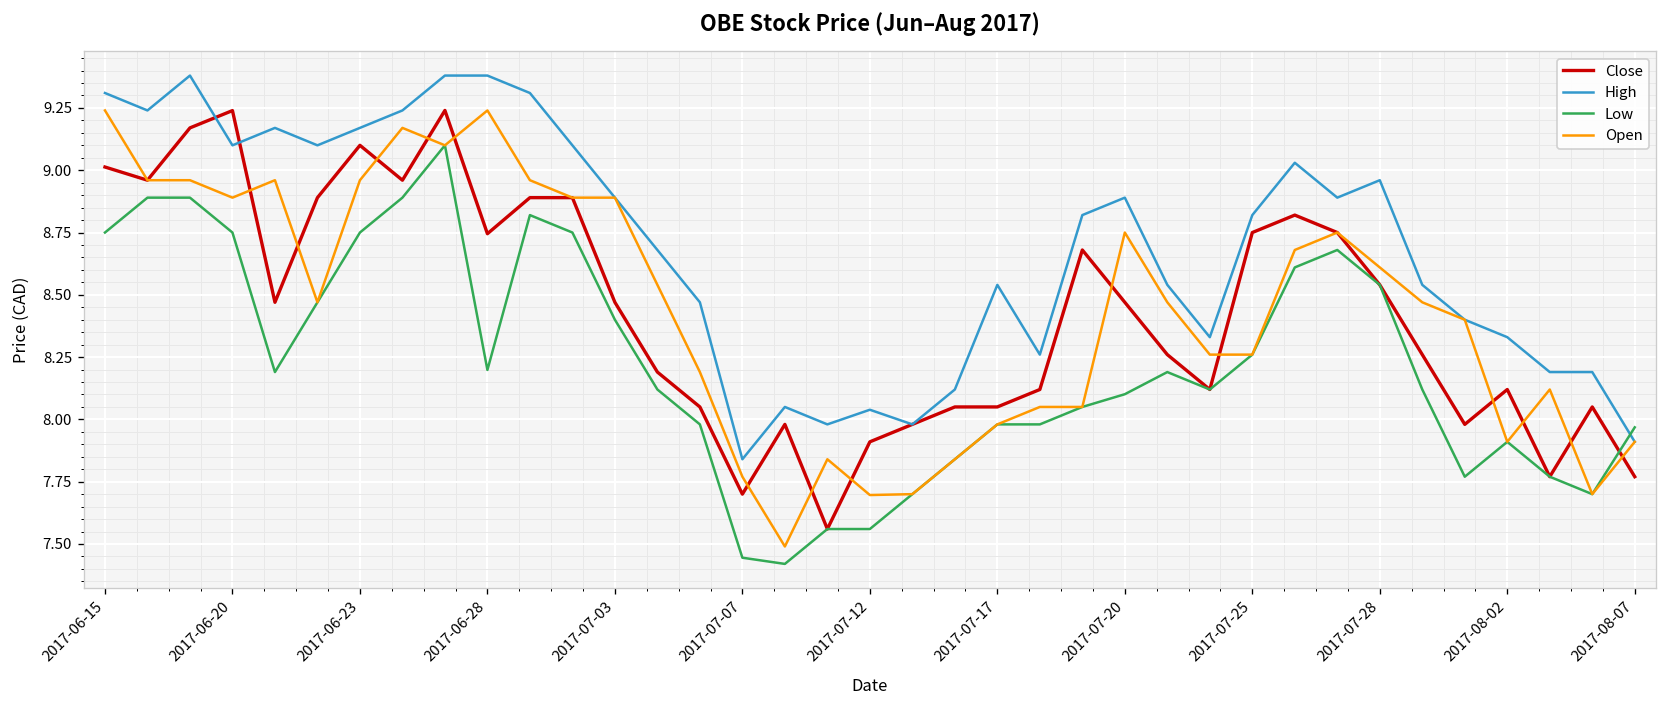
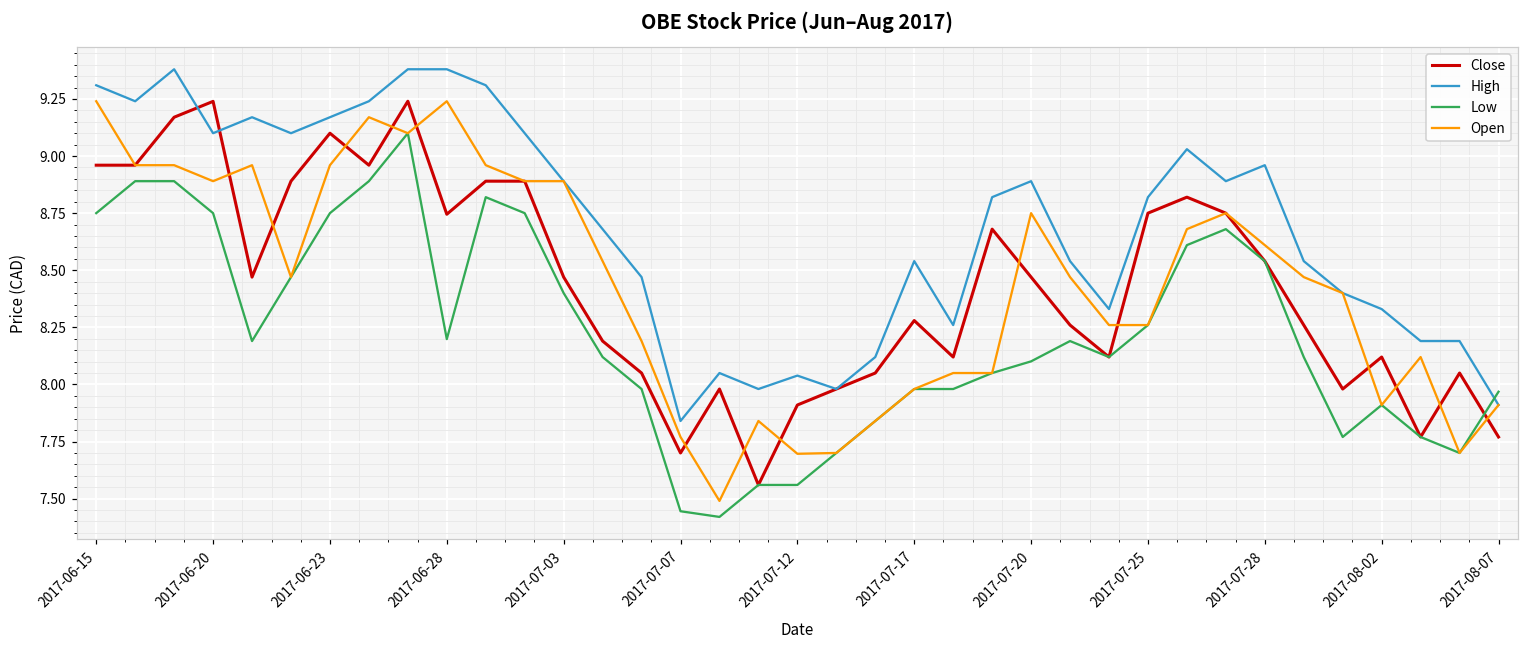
  {
    "Close": {
-     "2017-06-15": 9.01,
+     "2017-06-15": 8.96,
      "2017-06-20": 9.24,
      "2017-06-23": 9.10,
      "2017-06-28": 8.75,
      "2017-07-03": 8.47,
      "2017-07-07": 7.70,
      "2017-07-12": 7.91,
-     "2017-07-17": 8.05,
+     "2017-07-17": 8.28,
      "2017-07-20": 8.47,
      "2017-07-25": 8.75,
      "2017-08-02": 8.12,
      "2017-08-07": 7.77
    },
    "High": {
      "2017-06-15": 9.31,
      "2017-06-20": 9.10,
      "2017-06-23": 9.17,
      "2017-06-28": 9.38,
      "2017-07-07": 7.84,
      "2017-07-12": 8.04,
      "2017-07-17": 8.54,
      "2017-07-20": 8.89,
      "2017-07-25": 8.82,
      "2017-07-28": 8.96,
      "2017-08-02": 8.33
    },
    "Low": {
      "2017-06-15": 8.75,
      "2017-06-20": 8.75,
      "2017-06-23": 8.75,
      "2017-06-28": 8.20,
      "2017-07-03": 8.40,
      "2017-07-07": 7.44,
      "2017-07-12": 7.56,
      "2017-07-20": 8.10,
      "2017-08-07": 7.97
    },
    "Open": {
      "2017-06-15": 9.24,
      "2017-06-20": 8.89,
      "2017-06-23": 8.96,
      "2017-06-28": 9.24,
      "2017-07-07": 7.77,
      "2017-07-12": 7.70,
      "2017-07-20": 8.75,
      "2017-07-28": 8.61
    }
  }
